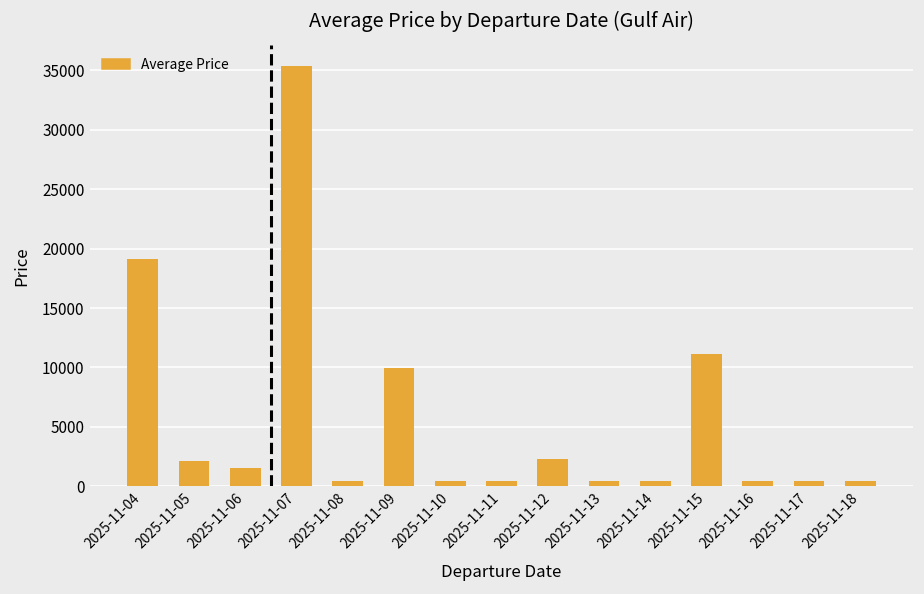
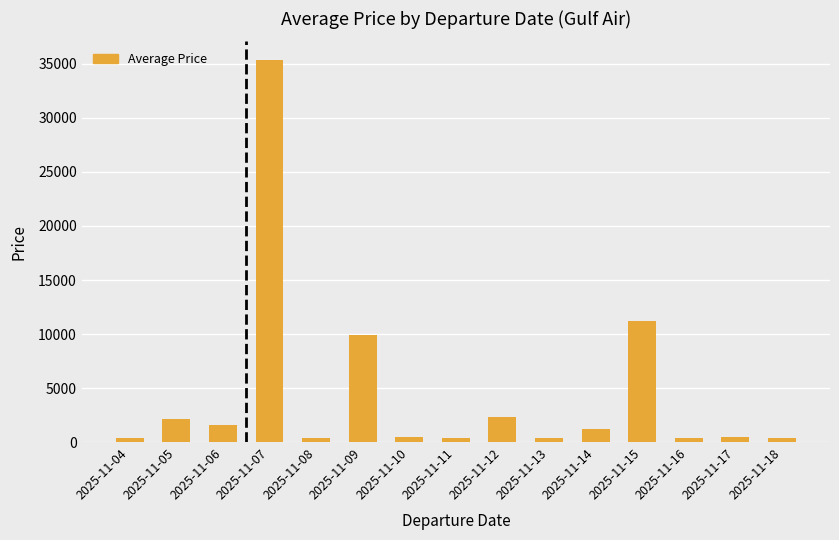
  {
-   "2025-11-04": 19100,
+   "2025-11-04": 400,
    "2025-11-05": 2100,
    "2025-11-06": 1600,
    "2025-11-07": 35300,
    "2025-11-08": 400,
    "2025-11-09": 9900,
    "2025-11-10": 400,
    "2025-11-11": 400,
    "2025-11-12": 2300,
    "2025-11-13": 400,
-   "2025-11-14": 400,
+   "2025-11-14": 1200,
    "2025-11-15": 11200,
    "2025-11-16": 400,
    "2025-11-17": 400,
    "2025-11-18": 400
  }
